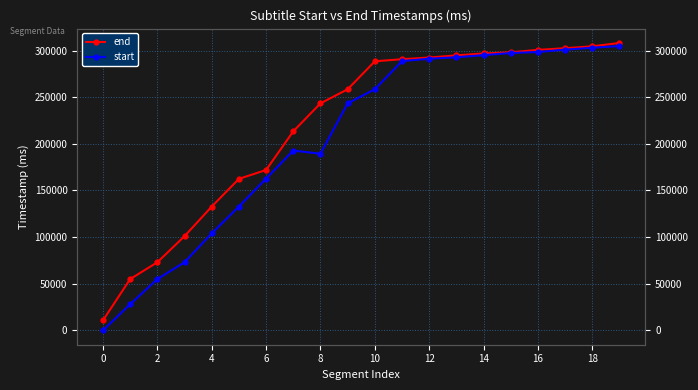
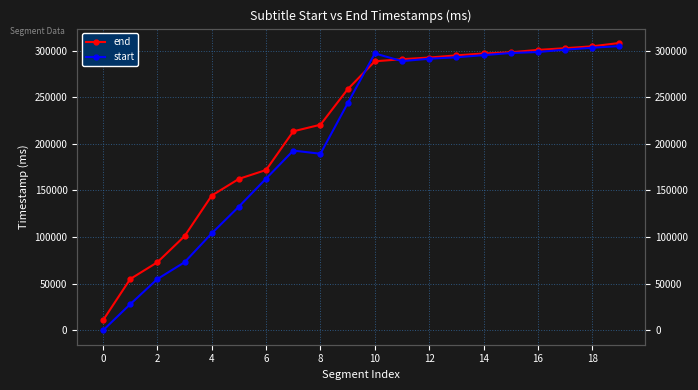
  {
    "end": {
      "0": 10000,
      "2": 70000,
-     "4": 130000,
+     "4": 140000,
      "6": 170000,
-     "8": 240000,
+     "8": 220000,
      "10": 290000
    },
    "start": {
      "0": 0,
      "2": 60000,
      "4": 100000,
      "6": 160000,
      "8": 190000,
-     "10": 260000
+     "10": 300000
    }
  }
